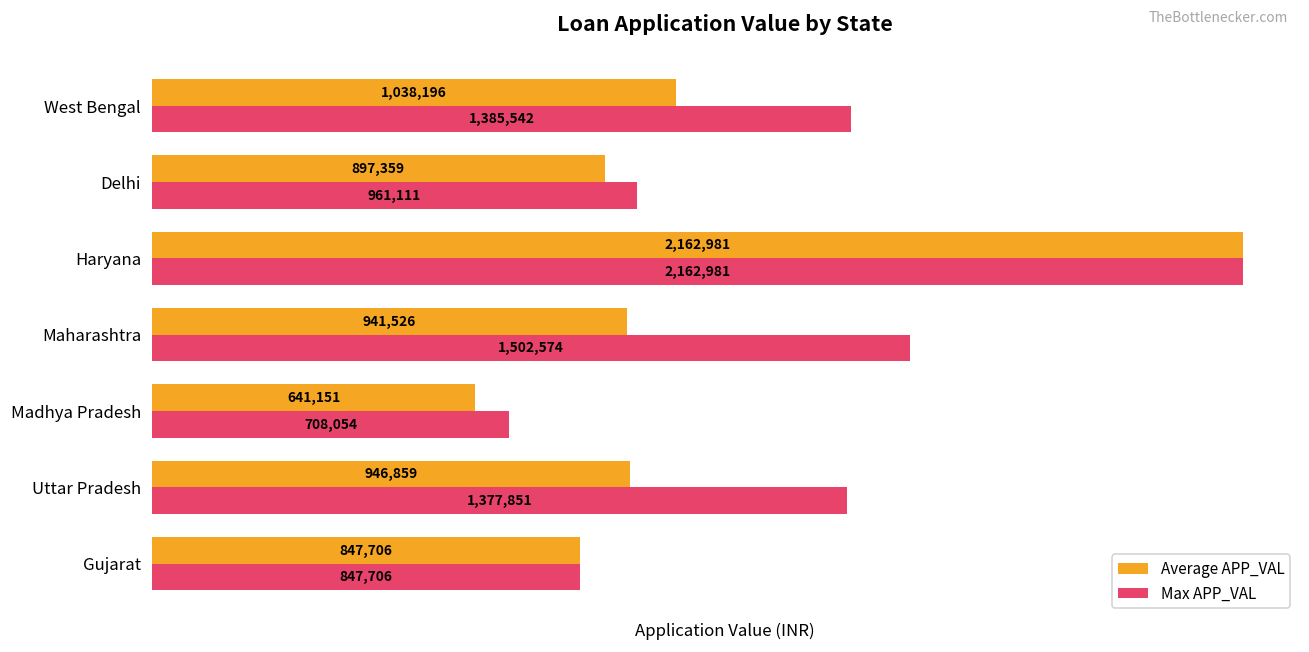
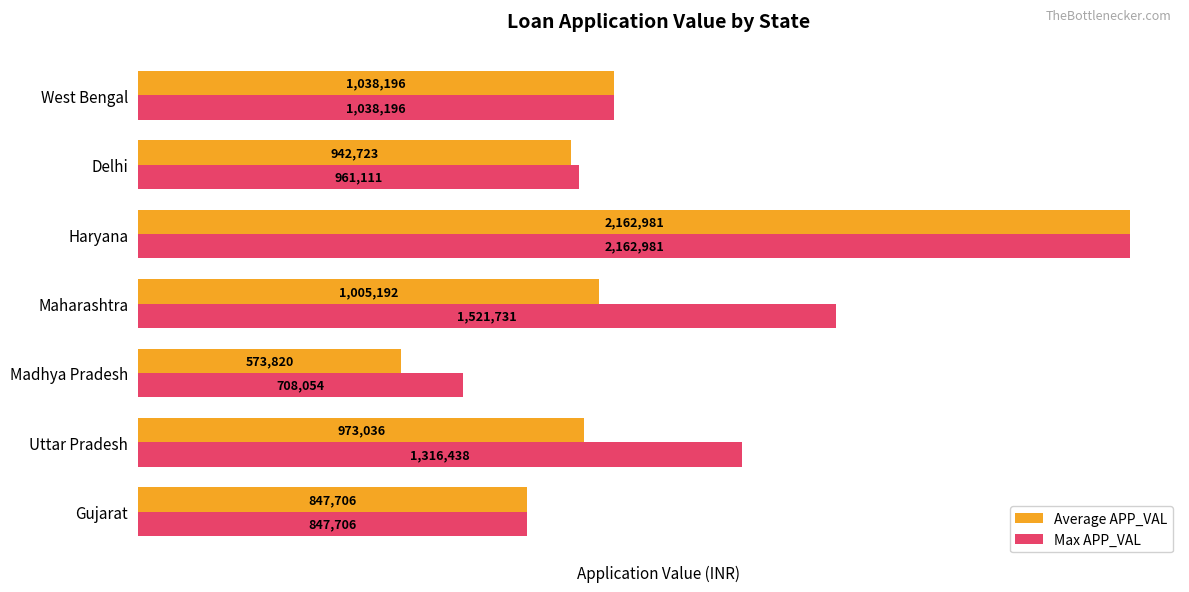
  {
    "Average APP_VAL": {
      "West Bengal": "1,038,196",
-     "Delhi": "897,359",
+     "Delhi": "942,723",
      "Haryana": "2,162,981",
-     "Maharashtra": "941,526",
-     "Madhya Pradesh": "641,151",
-     "Uttar Pradesh": "946,859",
+     "Maharashtra": "1,005,192",
+     "Madhya Pradesh": "573,820",
+     "Uttar Pradesh": "973,036",
      "Gujarat": "847,706"
    },
    "Max APP_VAL": {
-     "West Bengal": "1,385,542",
+     "West Bengal": "1,038,196",
      "Delhi": "961,111",
      "Haryana": "2,162,981",
-     "Maharashtra": "1,502,574",
+     "Maharashtra": "1,521,731",
      "Madhya Pradesh": "708,054",
-     "Uttar Pradesh": "1,377,851",
+     "Uttar Pradesh": "1,316,438",
      "Gujarat": "847,706"
    }
  }
